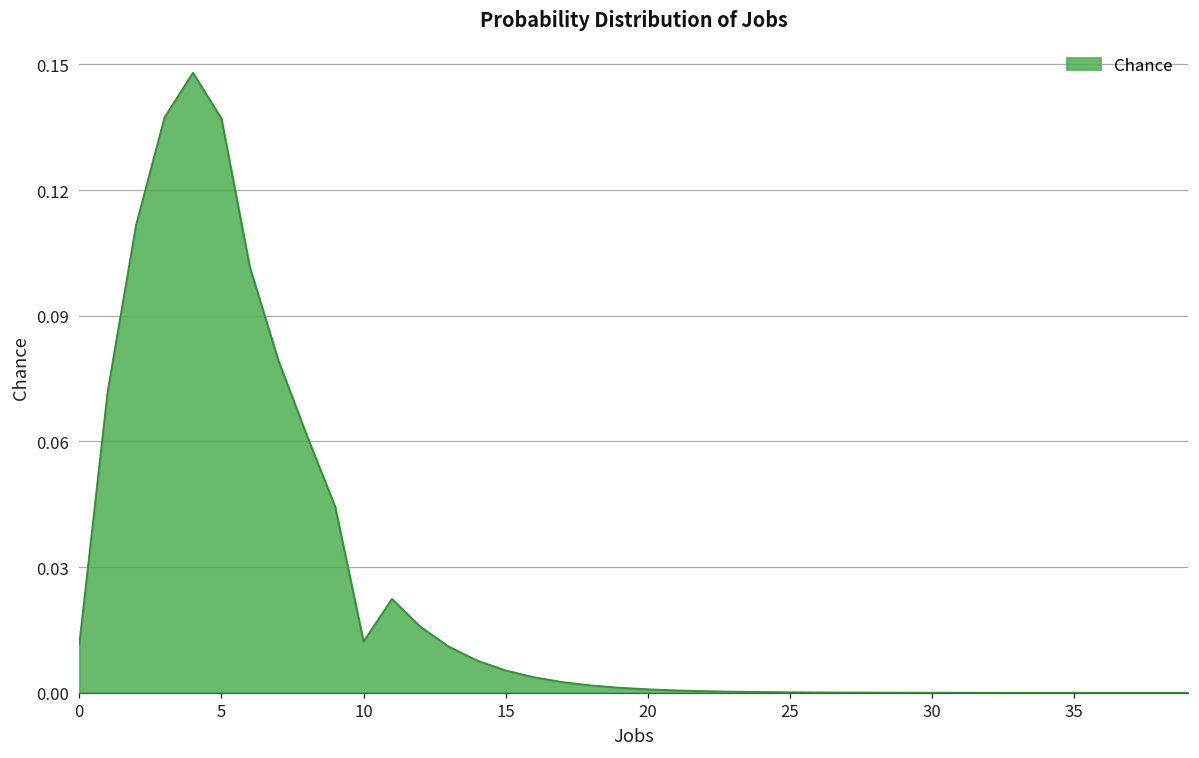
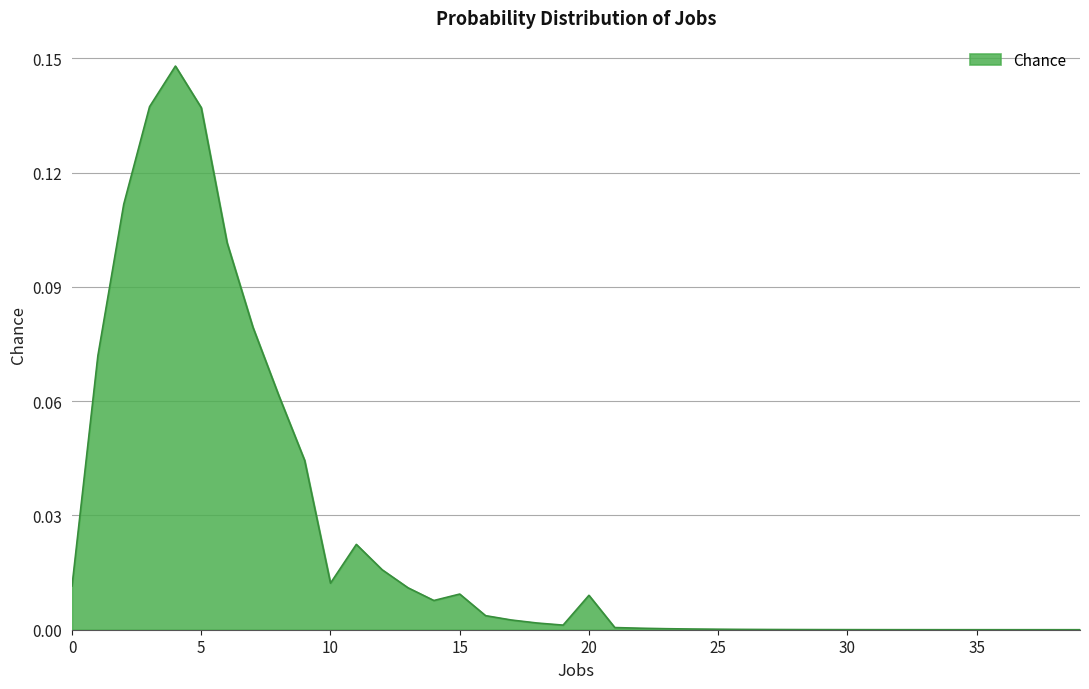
  {
    "0": 0.011,
    "5": 0.137,
    "10": 0.012,
-   "15": 0.005,
-   "20": 0.001,
+   "15": 0.009,
+   "20": 0.009,
    "25": 0.000,
    "30": 0.000,
    "35": 0.000
  }
